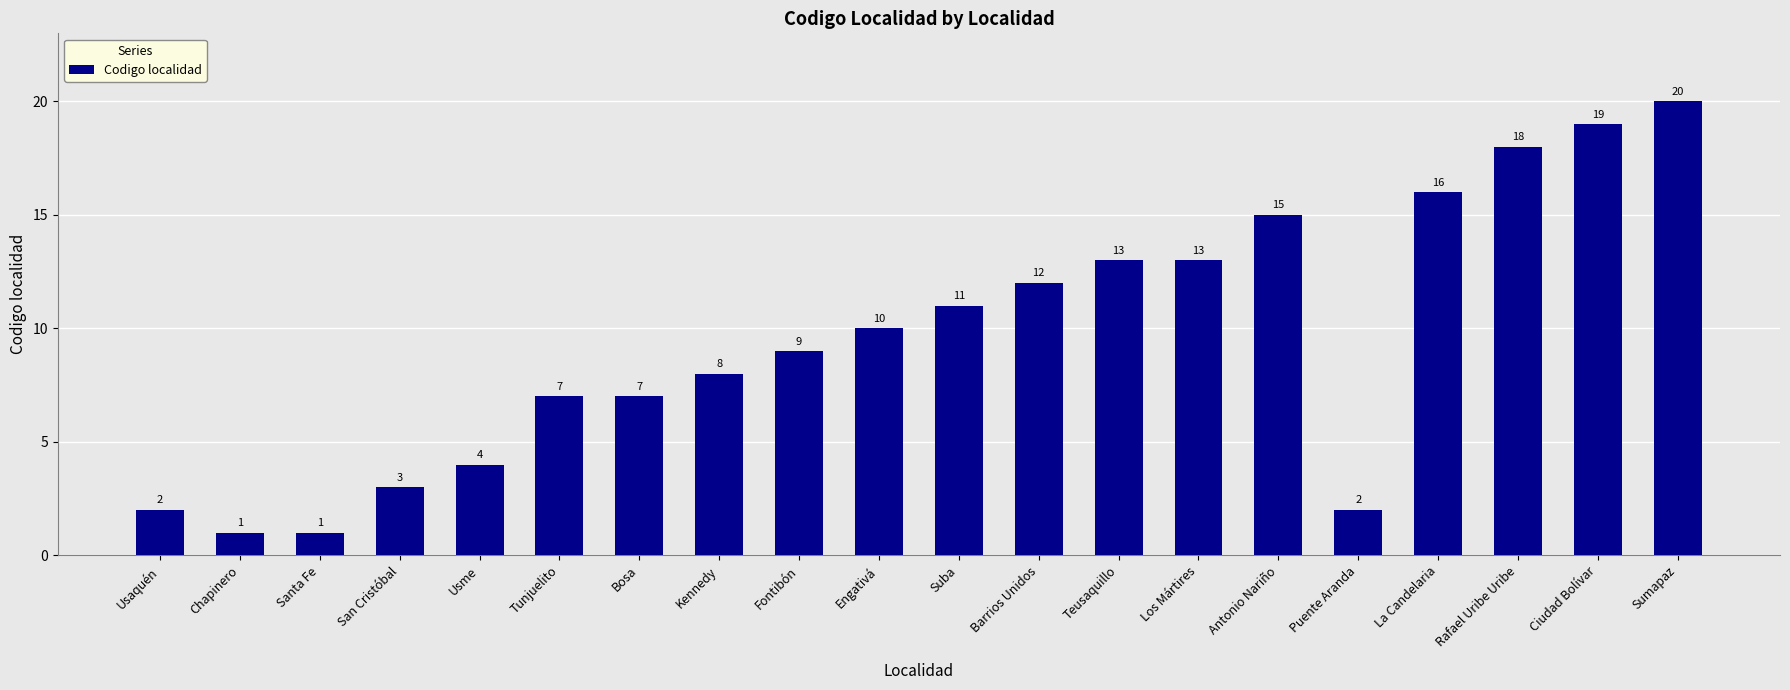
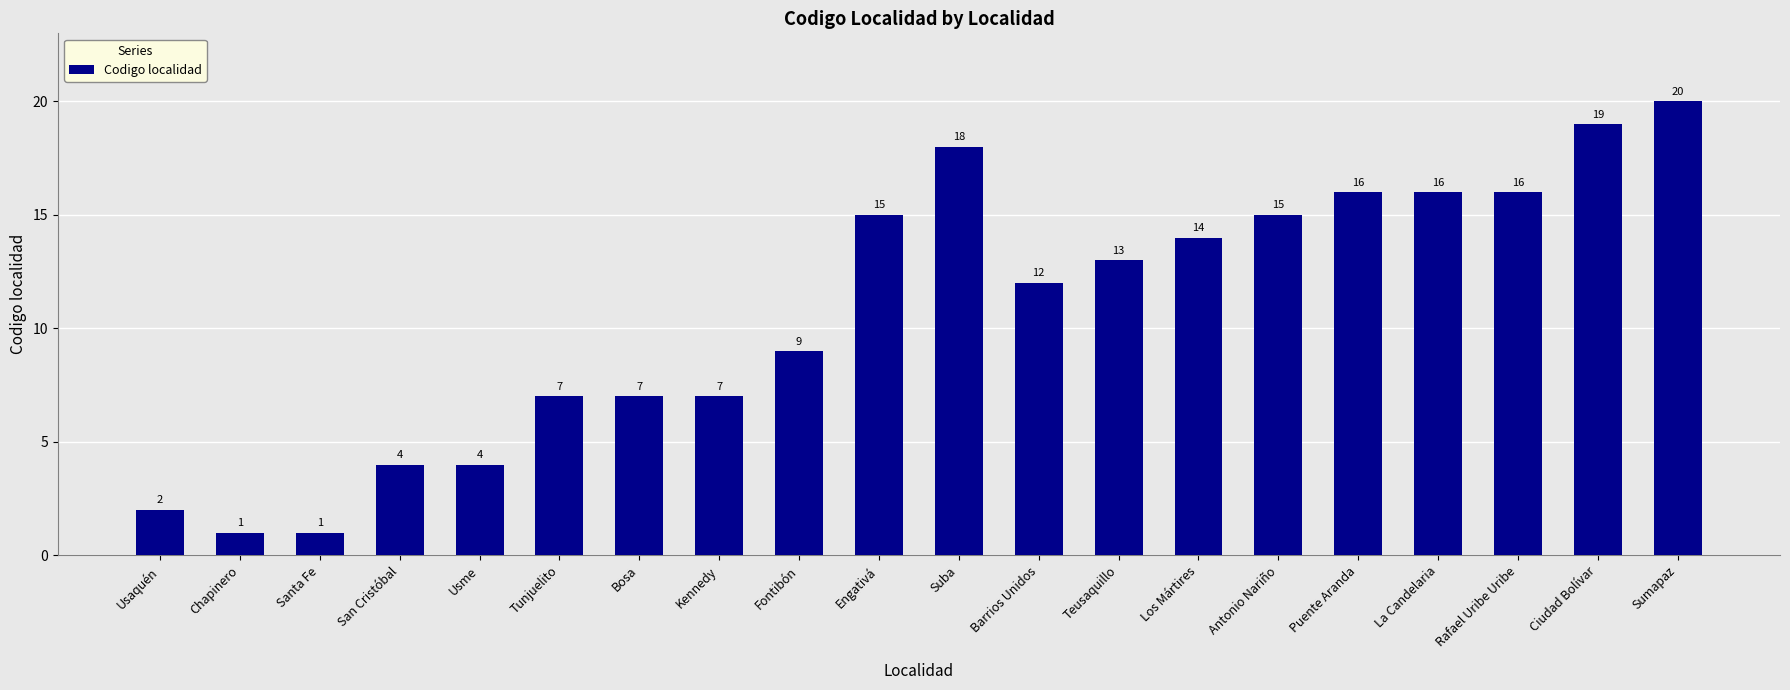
  {
    "Usaquén": 2,
    "Chapinero": 1,
    "Santa Fe": 1,
-   "San Cristóbal": 3,
+   "San Cristóbal": 4,
    "Usme": 4,
    "Tunjuelito": 7,
    "Bosa": 7,
-   "Kennedy": 8,
+   "Kennedy": 7,
    "Fontibón": 9,
-   "Engativá": 10,
-   "Suba": 11,
+   "Engativá": 15,
+   "Suba": 18,
    "Barrios Unidos": 12,
    "Teusaquillo": 13,
-   "Los Mártires": 13,
+   "Los Mártires": 14,
    "Antonio Nariño": 15,
-   "Puente Aranda": 2,
+   "Puente Aranda": 16,
    "La Candelaria": 16,
-   "Rafael Uribe Uribe": 18,
+   "Rafael Uribe Uribe": 16,
    "Ciudad Bolívar": 19,
    "Sumapaz": 20
  }
